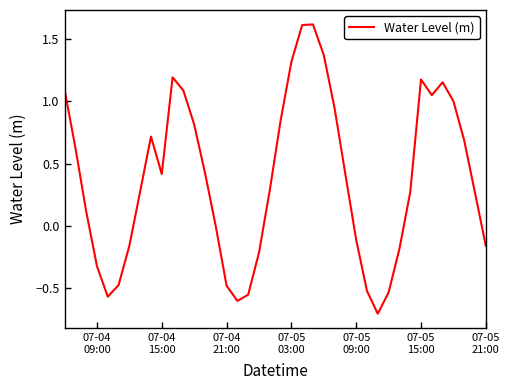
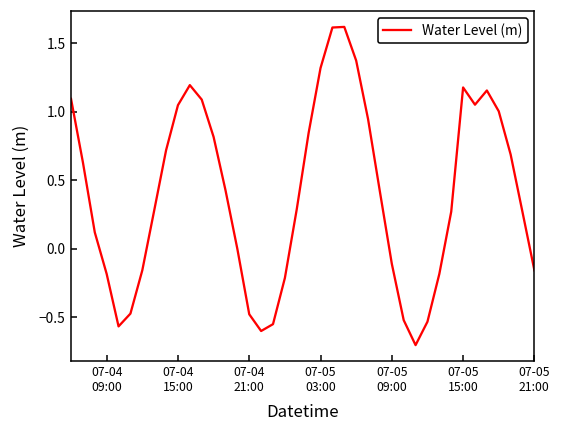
  {
-   "07-04 09:00": -0.32,
-   "07-04 15:00": 0.42,
+   "07-04 09:00": -0.19,
+   "07-04 15:00": 1.05,
    "07-04 21:00": -0.48,
    "07-05 03:00": 1.32,
    "07-05 09:00": -0.11,
    "07-05 15:00": 1.18,
    "07-05 21:00": -0.16
  }
